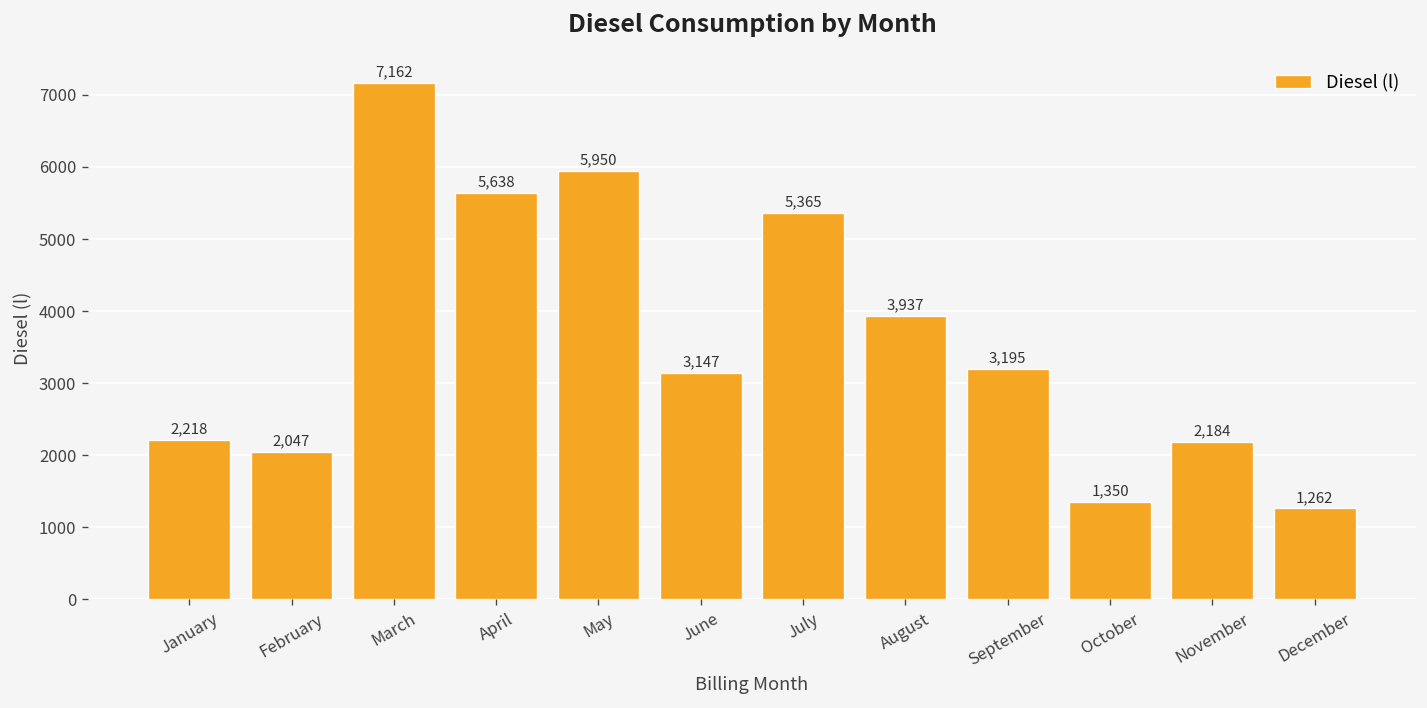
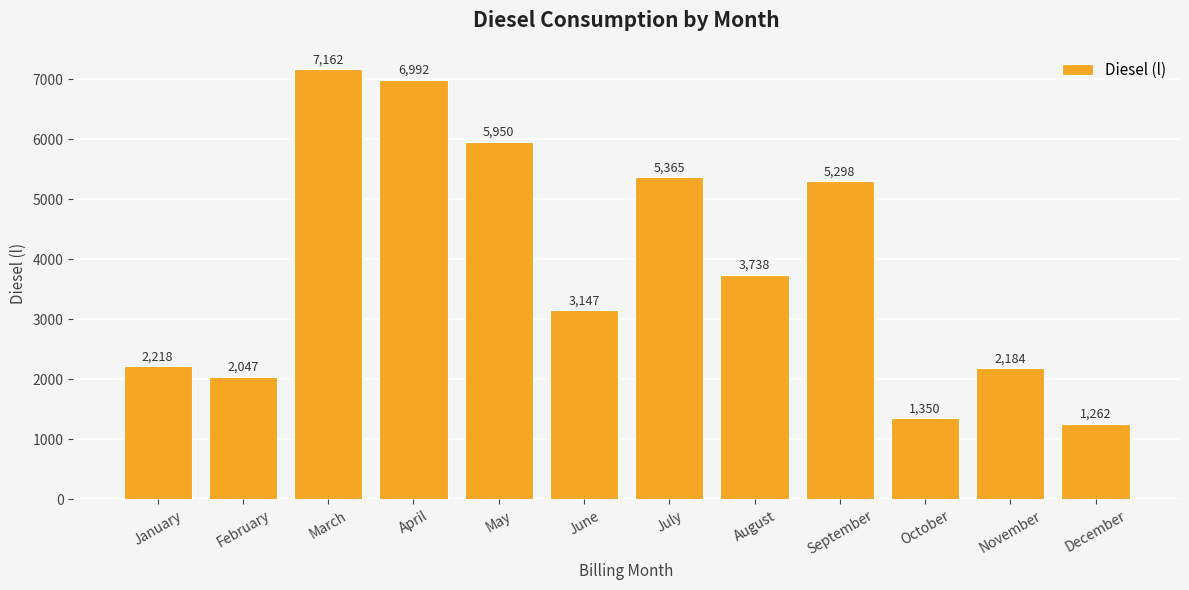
  {
    "January": "2,218",
    "February": "2,047",
    "March": "7,162",
-   "April": "5,638",
+   "April": "6,992",
    "May": "5,950",
    "June": "3,147",
    "July": "5,365",
-   "August": "3,937",
-   "September": "3,195",
+   "August": "3,738",
+   "September": "5,298",
    "October": "1,350",
    "November": "2,184",
    "December": "1,262"
  }
